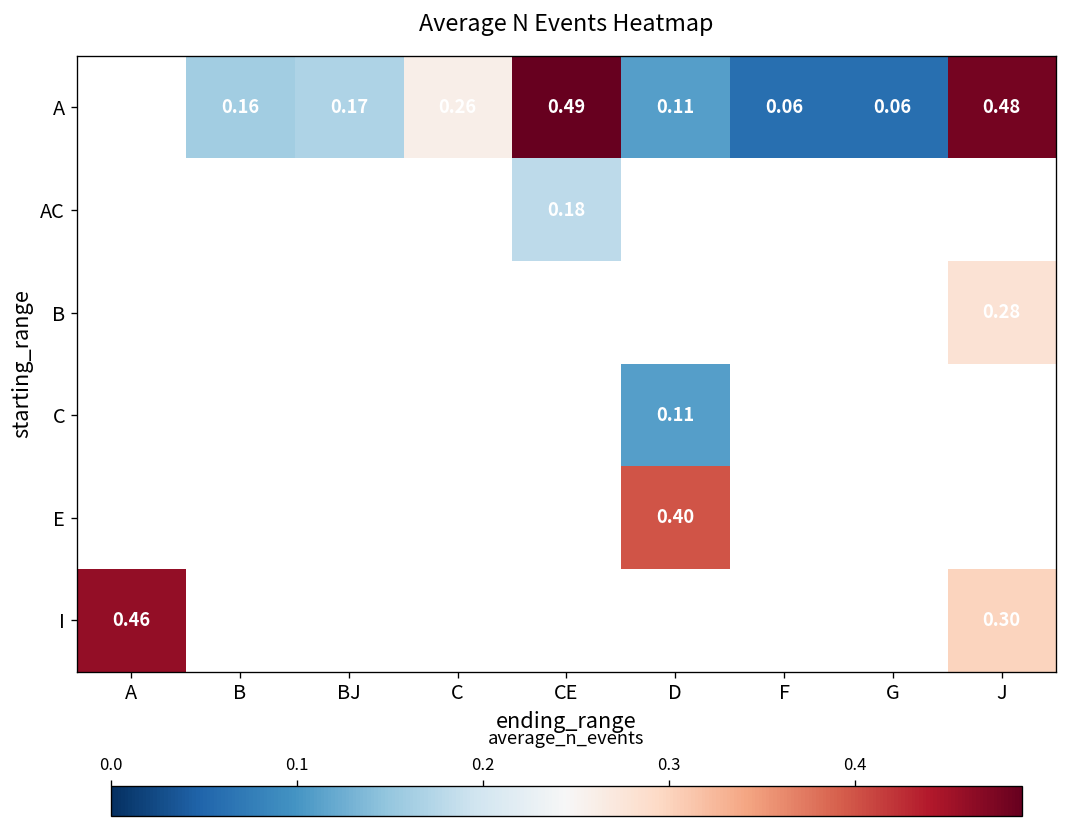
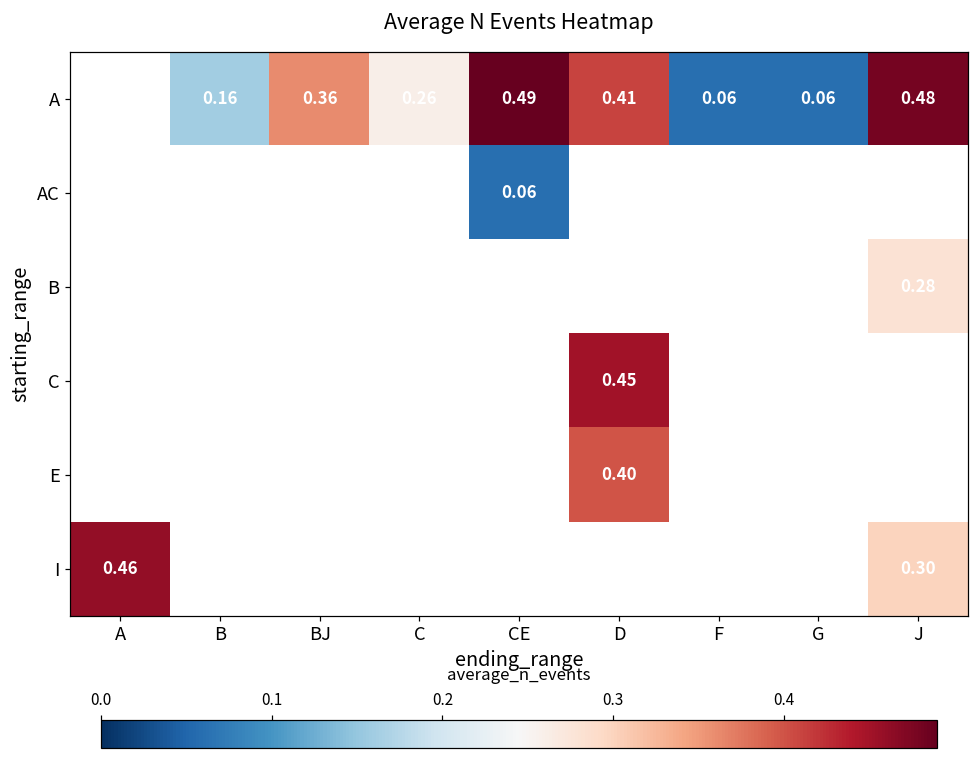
  {
    "A": {
      "B": 0.16,
-     "BJ": 0.17,
+     "BJ": 0.36,
      "CE": 0.49,
-     "D": 0.11,
+     "D": 0.41,
      "F": 0.06,
      "G": 0.06,
      "J": 0.48
    },
    "AC": {
-     "CE": 0.18
+     "CE": 0.06
    },
    "C": {
-     "D": 0.11
+     "D": 0.45
    },
    "E": {
      "D": 0.40
    },
    "I": {
      "A": 0.46,
      "J": 0.30
    }
  }
